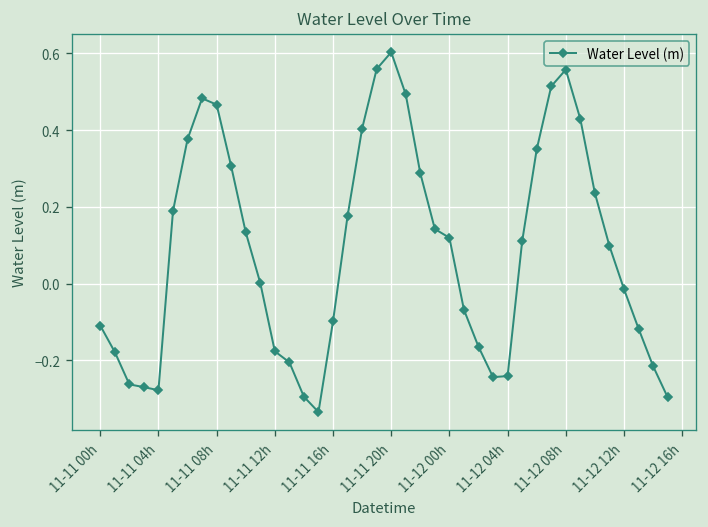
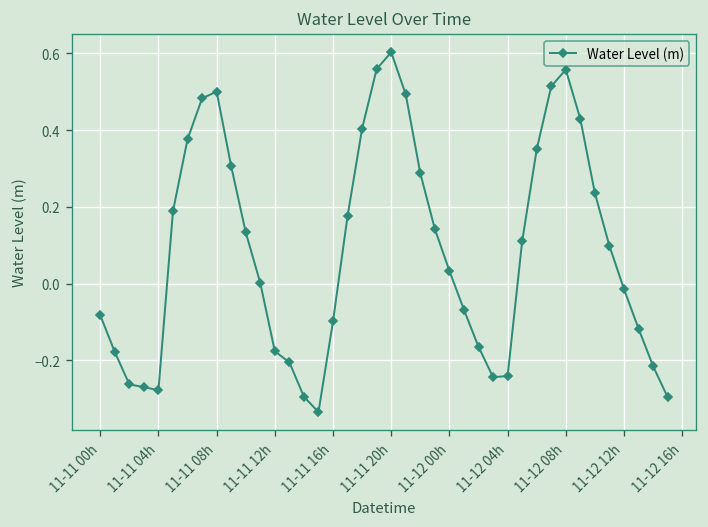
  {
-   "11-11 00h": -0.11,
+   "11-11 00h": -0.08,
    "11-11 04h": -0.28,
-   "11-11 08h": 0.47,
+   "11-11 08h": 0.50,
    "11-11 12h": -0.18,
    "11-11 16h": -0.10,
    "11-11 20h": 0.60,
-   "11-12 00h": 0.12,
+   "11-12 00h": 0.03,
    "11-12 04h": -0.24,
    "11-12 08h": 0.56,
    "11-12 12h": -0.01
  }
